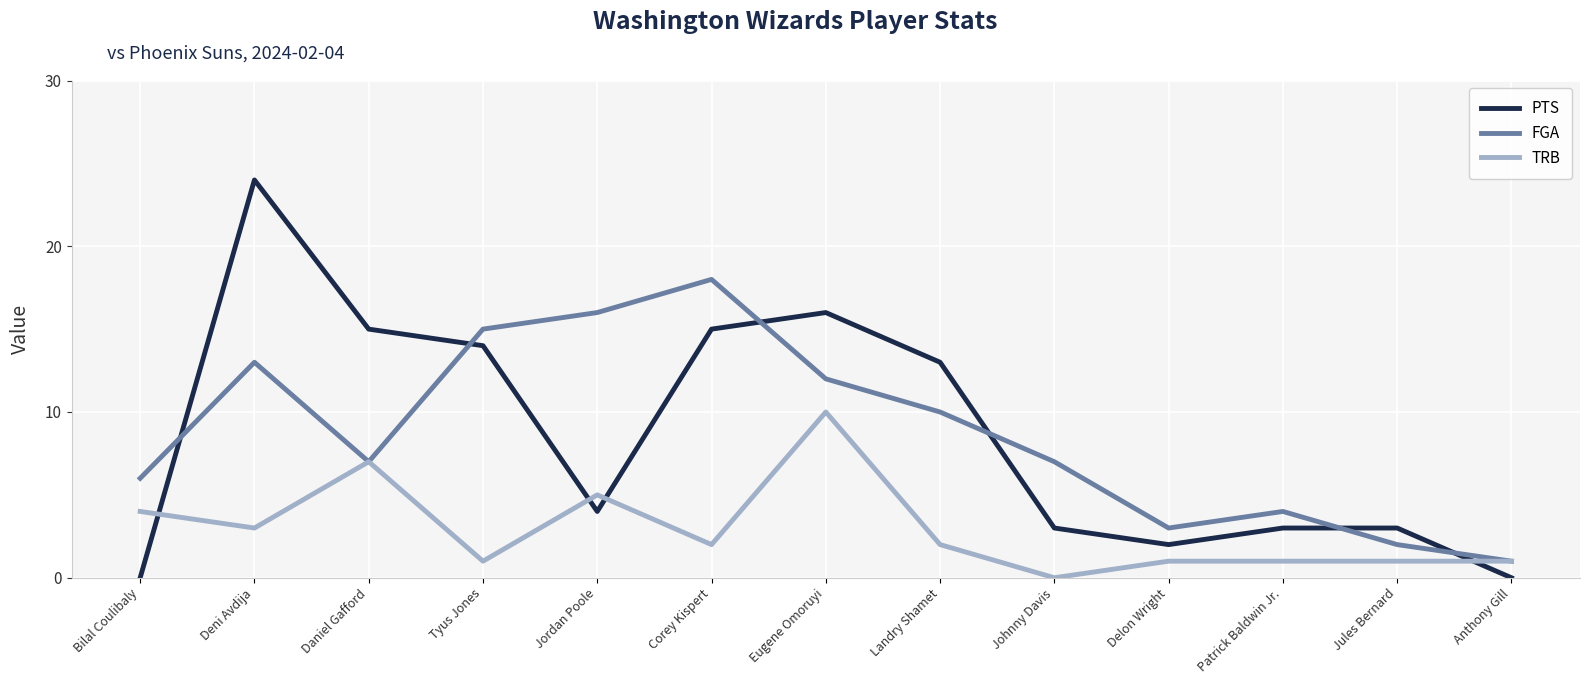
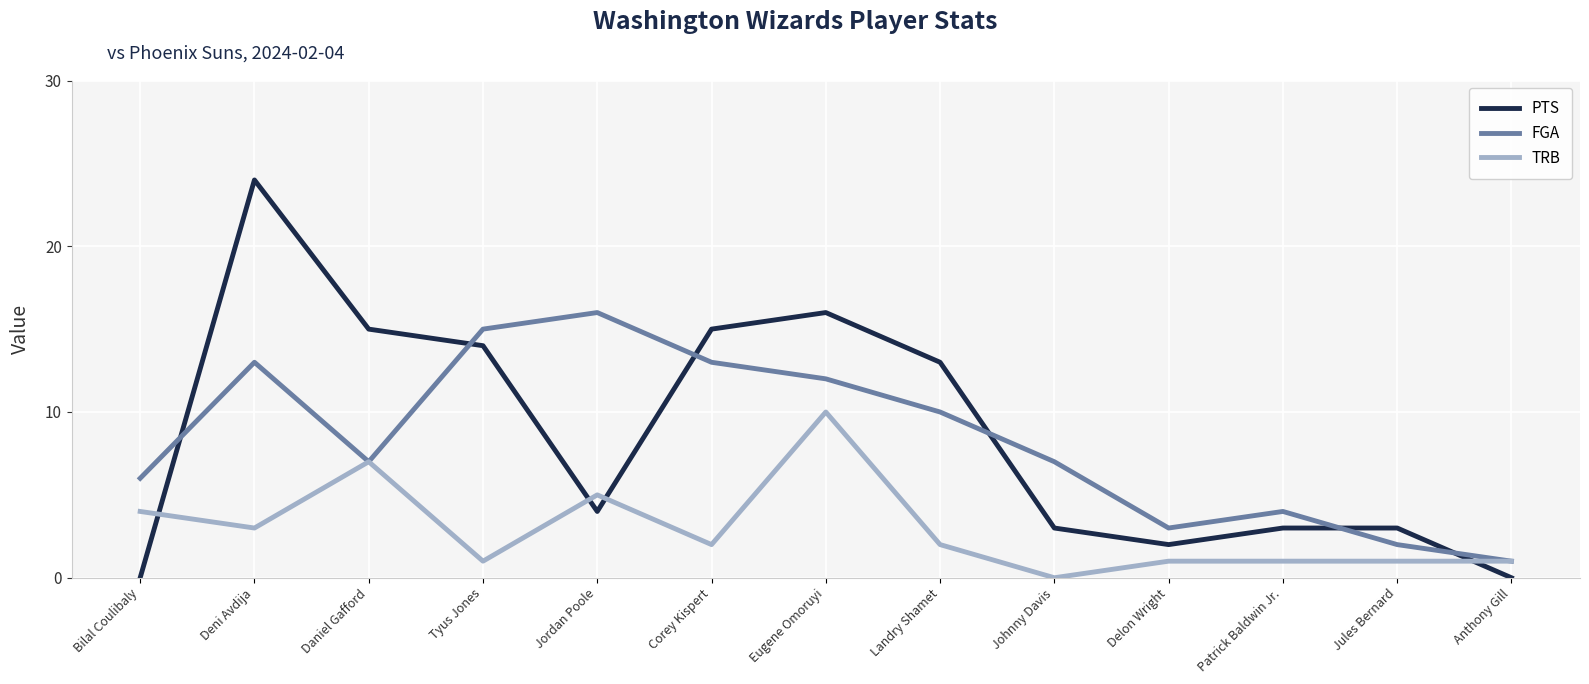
  {
    "PTS": {
      "Bilal Coulibaly": 0,
      "Deni Avdija": 24,
      "Daniel Gafford": 15,
      "Tyus Jones": 14,
      "Jordan Poole": 4,
      "Corey Kispert": 15,
      "Eugene Omoruyi": 16,
      "Landry Shamet": 13,
      "Johnny Davis": 3,
      "Delon Wright": 2,
      "Patrick Baldwin Jr.": 3,
      "Jules Bernard": 3,
      "Anthony Gill": 0
    },
    "FGA": {
      "Bilal Coulibaly": 6,
      "Deni Avdija": 13,
      "Tyus Jones": 15,
      "Jordan Poole": 16,
-     "Corey Kispert": 18,
+     "Corey Kispert": 13,
      "Eugene Omoruyi": 12,
      "Landry Shamet": 10,
      "Johnny Davis": 7,
      "Delon Wright": 3,
      "Patrick Baldwin Jr.": 4,
      "Jules Bernard": 2
    },
    "TRB": {
      "Bilal Coulibaly": 4,
      "Deni Avdija": 3,
      "Tyus Jones": 1,
      "Jordan Poole": 5,
      "Corey Kispert": 2,
      "Eugene Omoruyi": 10,
      "Landry Shamet": 2,
      "Johnny Davis": 0,
      "Delon Wright": 1,
      "Patrick Baldwin Jr.": 1,
      "Jules Bernard": 1
    }
  }
